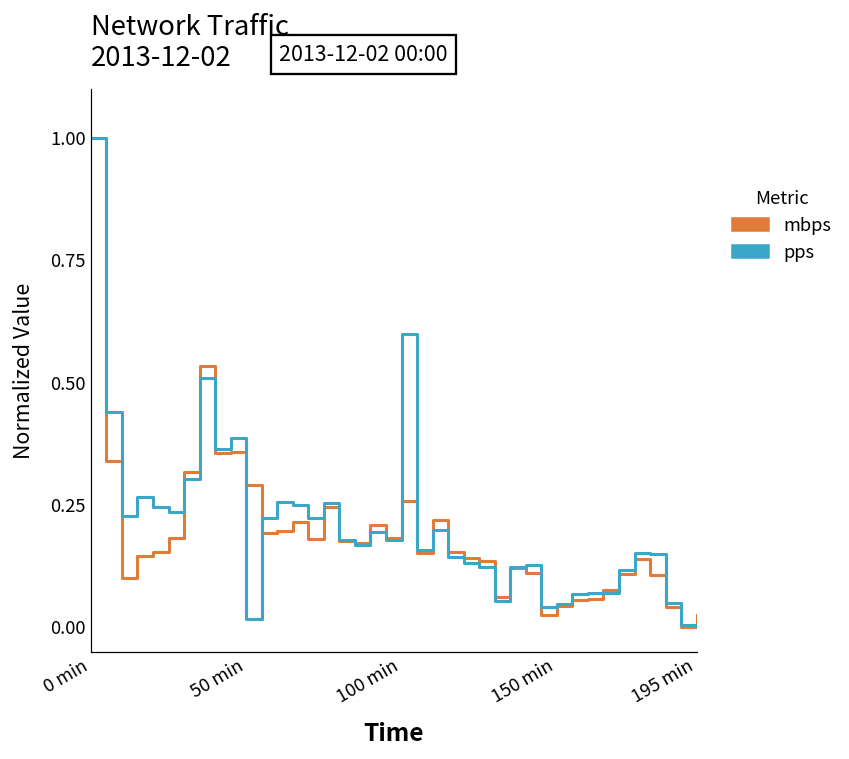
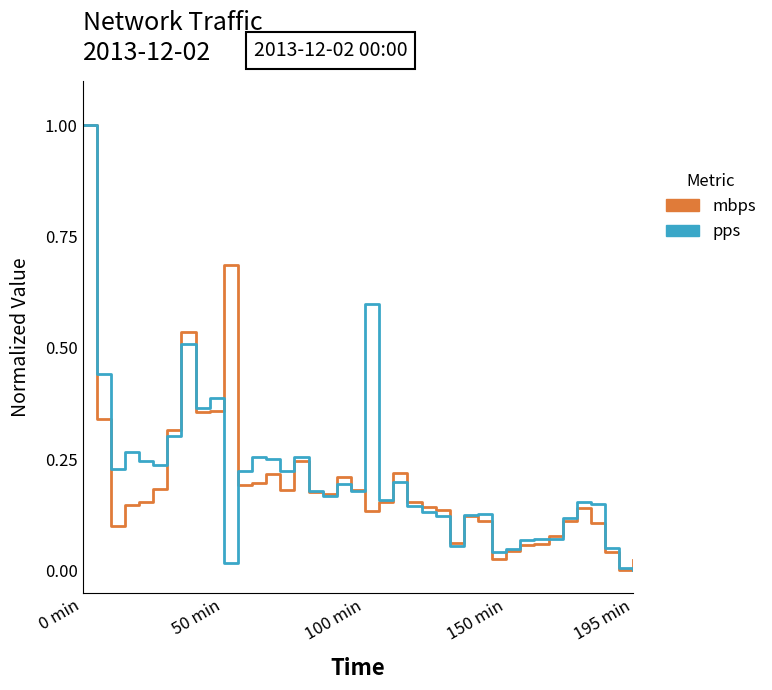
  {
    "mbps": {
-     "50 min": 0.29,
-     "100 min": 0.26,
+     "50 min": 0.69,
+     "100 min": 0.13,
      "195 min": 0.02
    },
    "pps": {
      "50 min": 0.02,
      "100 min": 0.60,
      "195 min": 0.00
    }
  }
